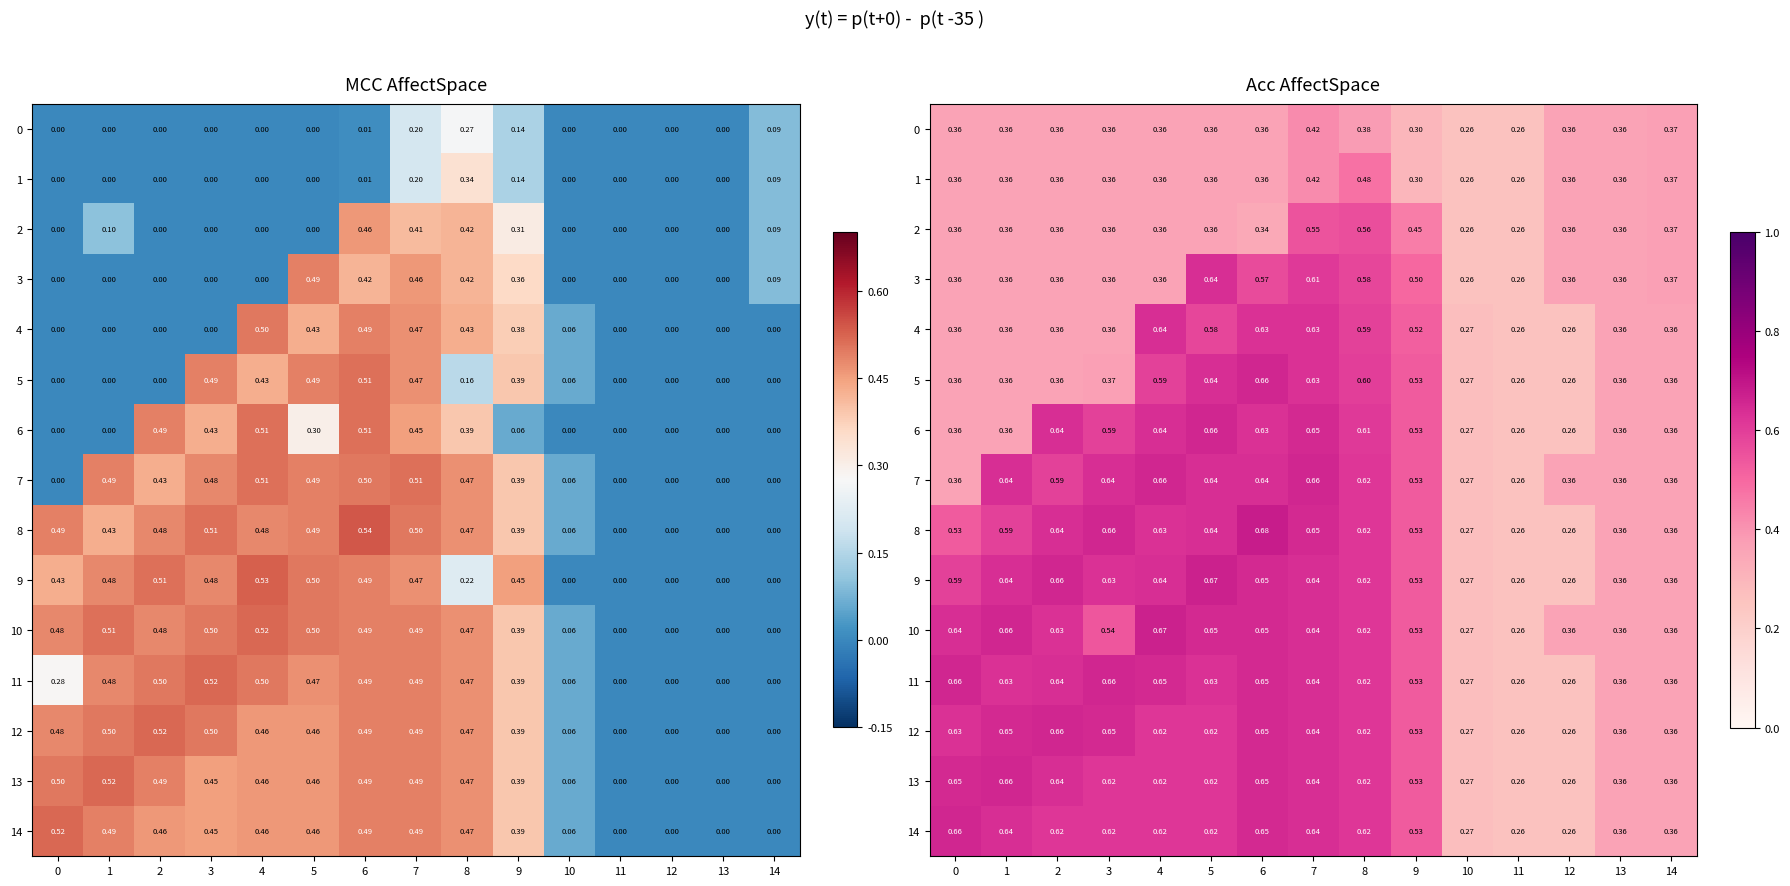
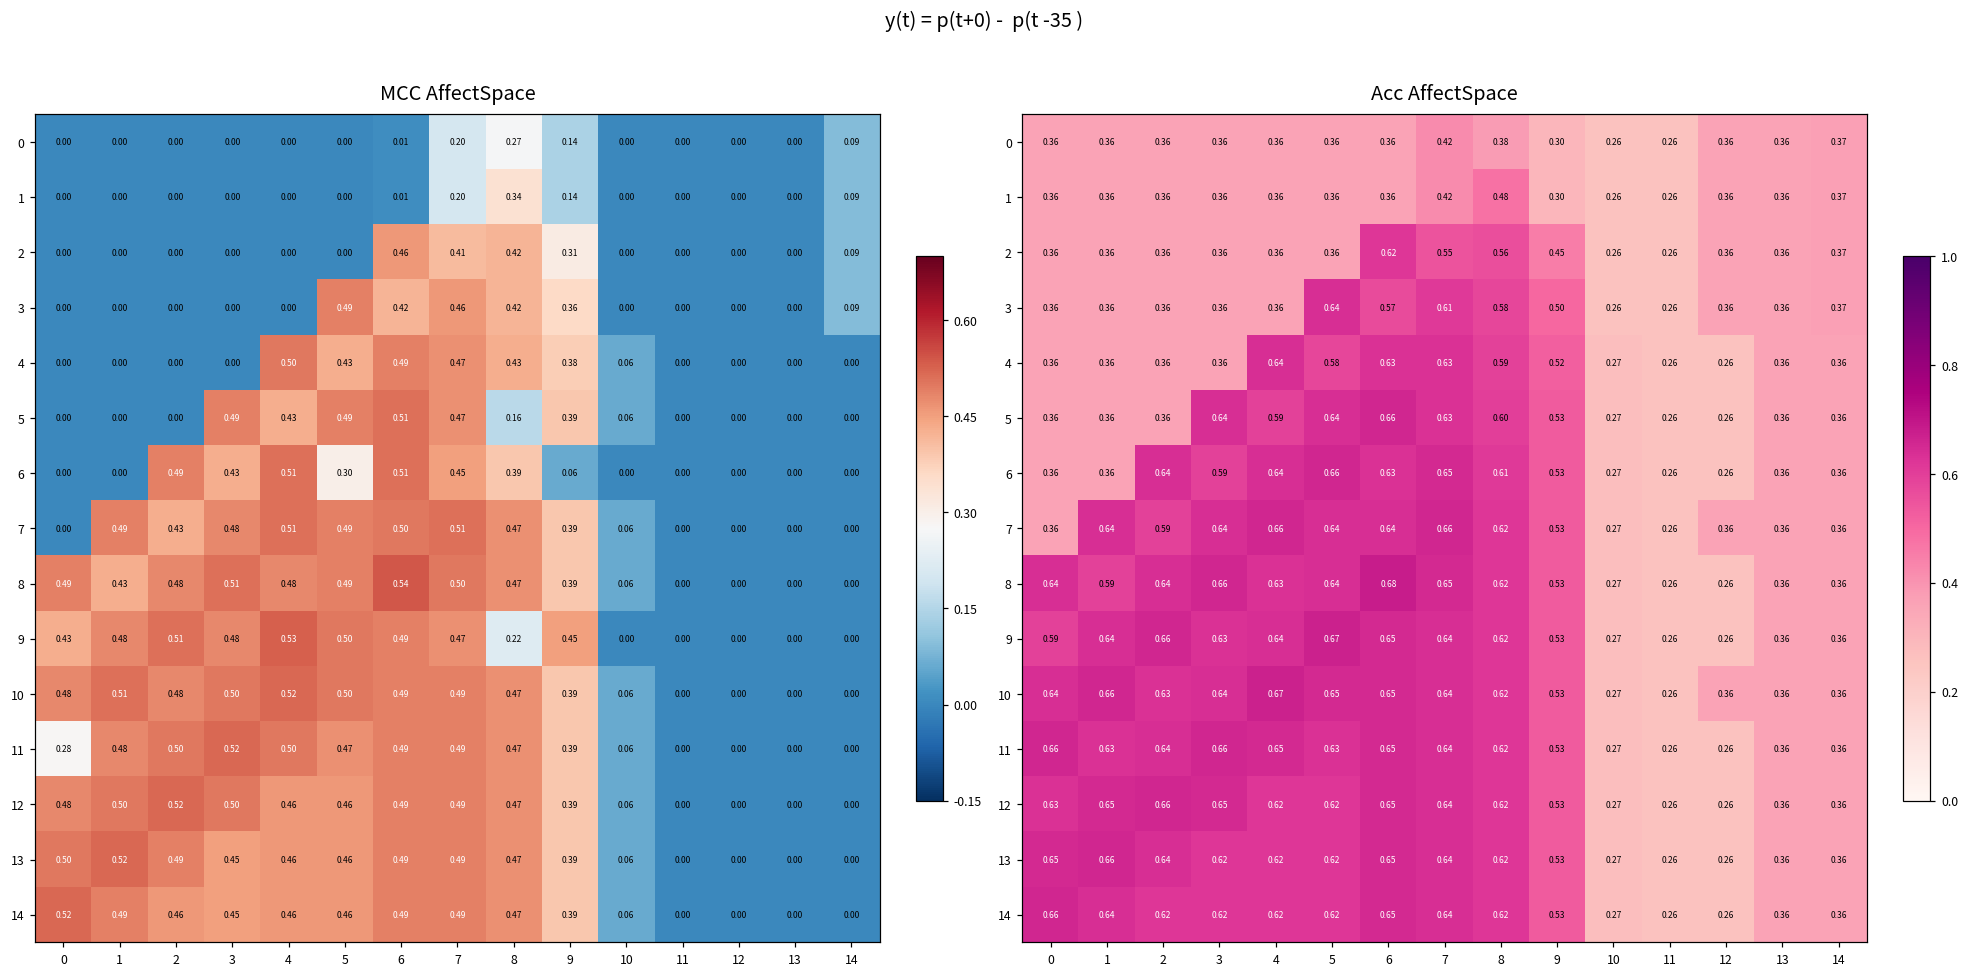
  {
    "MCC AffectSpace": {
      "2": {
        "0": 0.00,
-       "1": 0.10,
+       "1": 0.00,
        "2": 0.00,
        "3": 0.00,
        "4": 0.00,
        "5": 0.00,
        "6": 0.46,
        "7": 0.41,
        "8": 0.42,
        "9": 0.31,
        "10": 0.00,
        "11": 0.00,
        "12": 0.00,
        "13": 0.00,
        "14": 0.09
      }
    },
    "Acc AffectSpace": {
      "2": {
        "0": 0.36,
        "1": 0.36,
        "2": 0.36,
        "3": 0.36,
        "4": 0.36,
        "5": 0.36,
-       "6": 0.34,
+       "6": 0.62,
        "7": 0.55,
        "8": 0.56,
        "9": 0.45,
        "10": 0.26,
        "11": 0.26,
        "12": 0.36,
        "13": 0.36,
        "14": 0.37
      },
      "5": {
        "0": 0.36,
        "1": 0.36,
        "2": 0.36,
-       "3": 0.37,
+       "3": 0.64,
        "4": 0.59,
        "5": 0.64,
        "6": 0.66,
        "7": 0.63,
        "8": 0.60,
        "9": 0.53,
        "10": 0.27,
        "11": 0.26,
        "12": 0.26,
        "13": 0.36,
        "14": 0.36
      },
      "8": {
-       "0": 0.53,
+       "0": 0.64,
        "1": 0.59,
        "2": 0.64,
        "3": 0.66,
        "4": 0.63,
        "5": 0.64,
        "6": 0.68,
        "7": 0.65,
        "8": 0.62,
        "9": 0.53,
        "10": 0.27,
        "11": 0.26,
        "12": 0.26,
        "13": 0.36,
        "14": 0.36
      },
      "10": {
        "0": 0.64,
        "1": 0.66,
        "2": 0.63,
-       "3": 0.54,
+       "3": 0.64,
        "4": 0.67,
        "5": 0.65,
        "6": 0.65,
        "7": 0.64,
        "8": 0.62,
        "9": 0.53,
        "10": 0.27,
        "11": 0.26,
        "12": 0.36,
        "13": 0.36,
        "14": 0.36
      }
    }
  }
